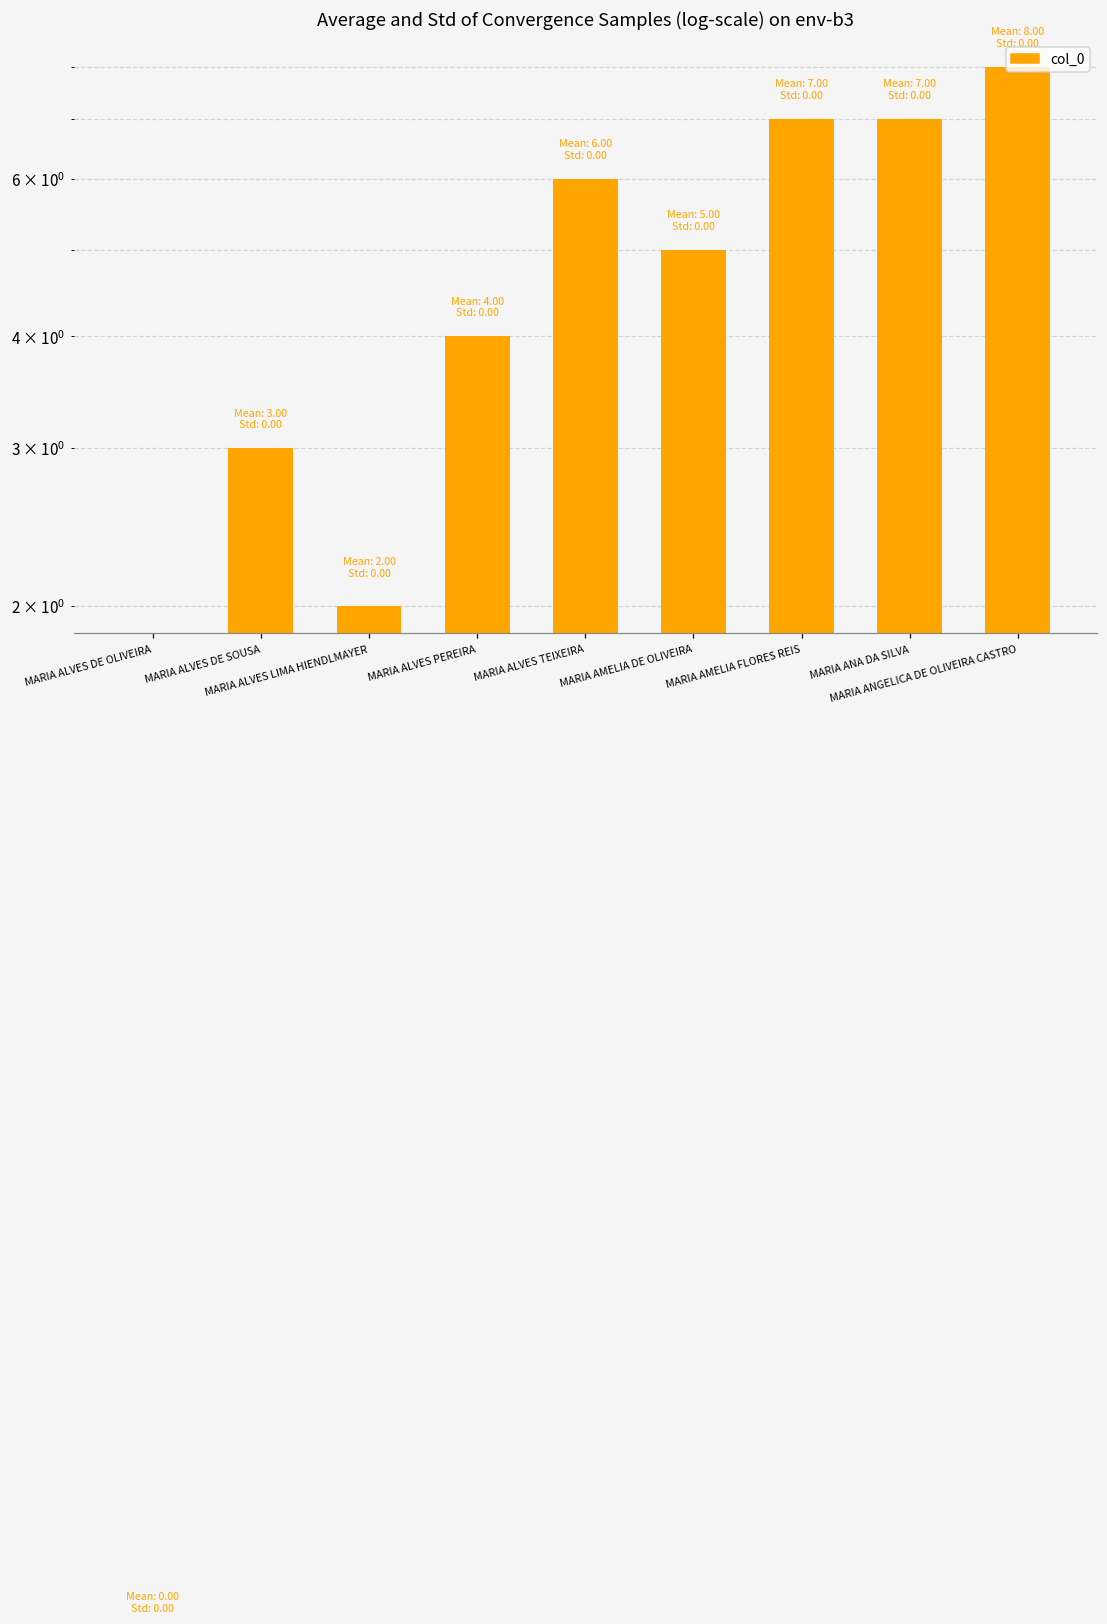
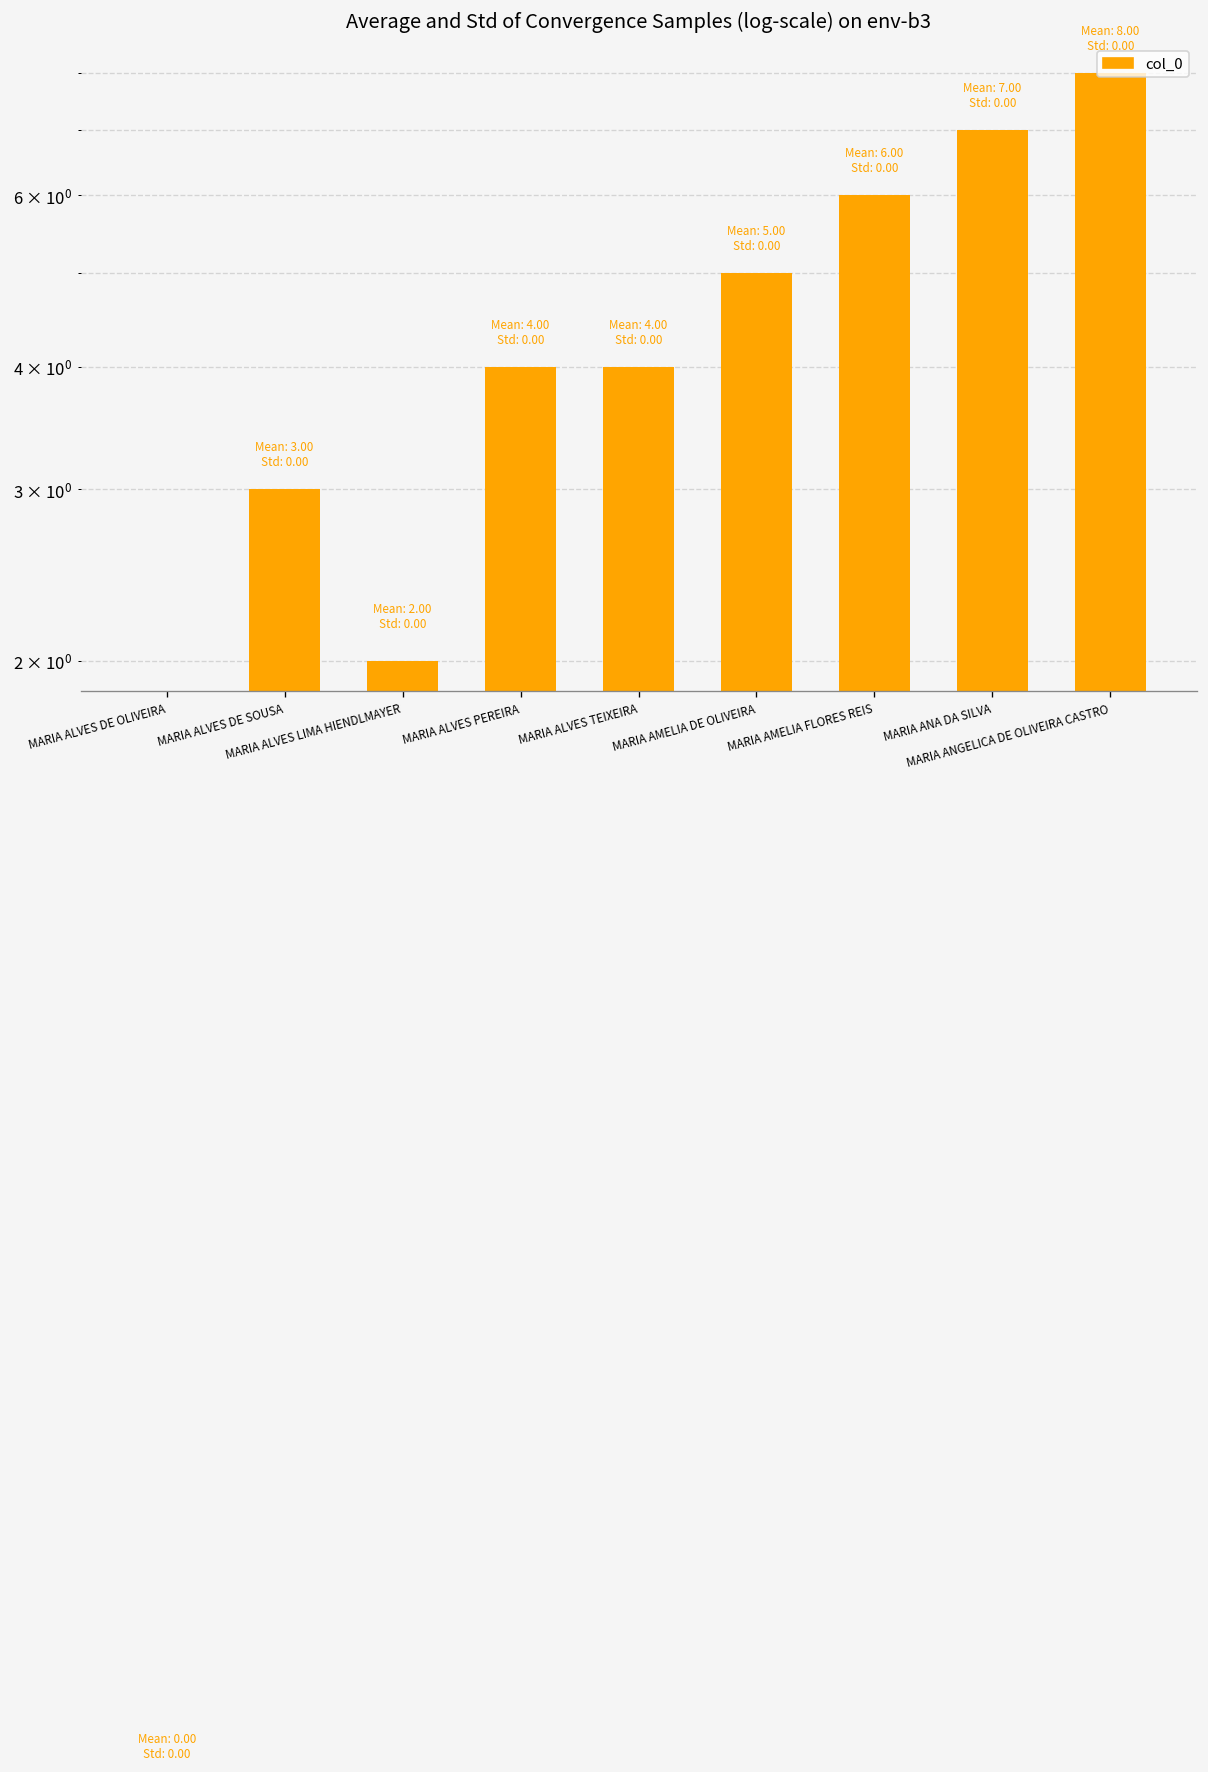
  {
    "MARIA ALVES DE SOUSA": 3.00,
    "MARIA ALVES PEREIRA": 4.00,
-   "MARIA ALVES TEIXEIRA": 6.00,
+   "MARIA ALVES TEIXEIRA": 4.00,
    "MARIA AMELIA DE OLIVEIRA": 5.00,
-   "MARIA AMELIA FLORES REIS": 7.00,
+   "MARIA AMELIA FLORES REIS": 6.00,
    "MARIA ANA DA SILVA": 7.00
  }
